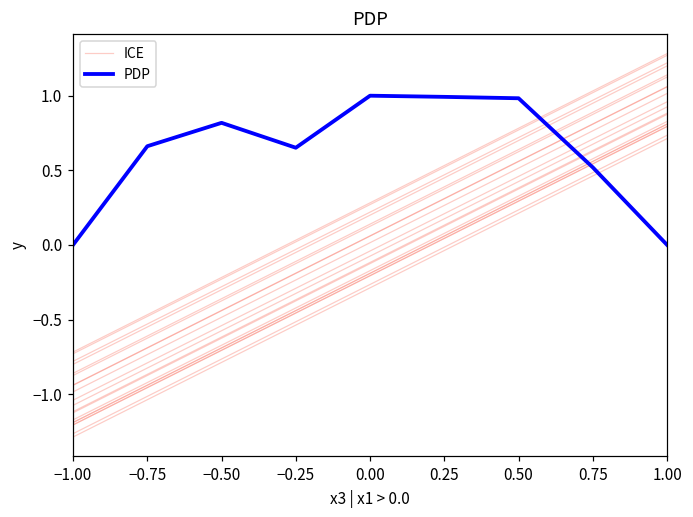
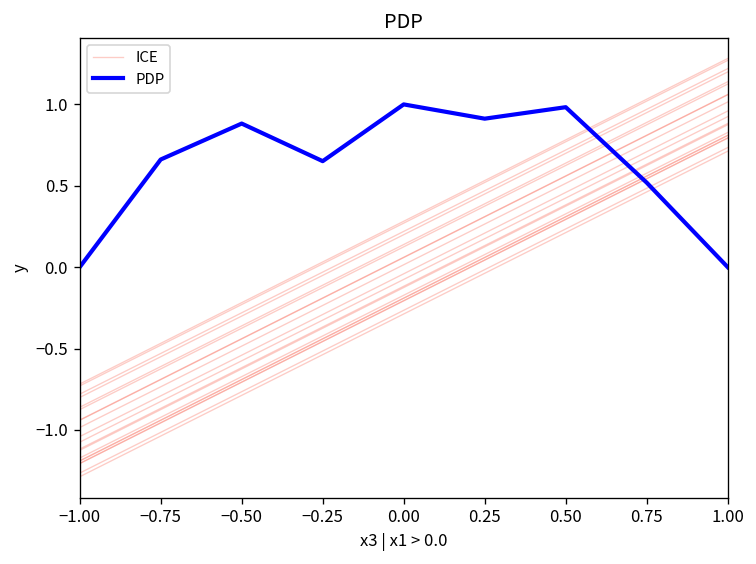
  {
    "PDP": {
      "−1.00": 0.00,
      "−0.75": 0.66,
-     "−0.50": 0.82,
+     "−0.50": 0.88,
      "−0.25": 0.65,
      "0.00": 1.00,
-     "0.25": 0.99,
+     "0.25": 0.91,
      "0.50": 0.98,
      "0.75": 0.52,
      "1.00": 0.00
    }
  }
